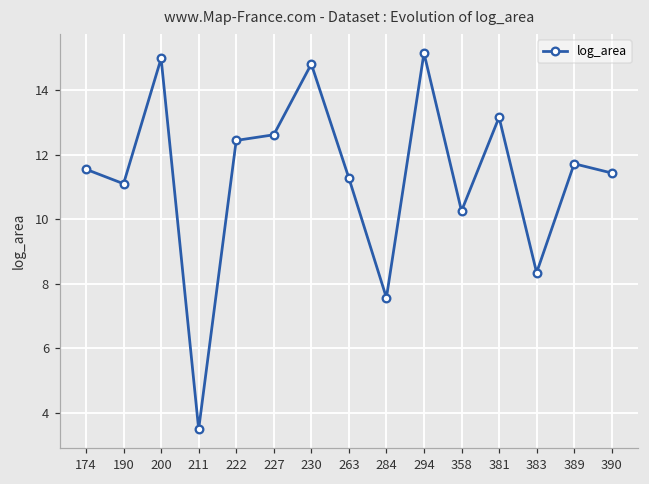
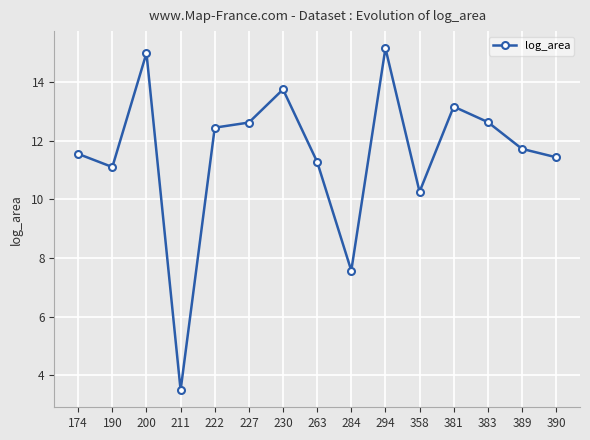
  {
    "174": 11.6,
    "190": 11.1,
    "200": 15.0,
    "211": 3.5,
    "222": 12.4,
    "227": 12.6,
-   "230": 14.8,
+   "230": 13.7,
    "263": 11.3,
    "284": 7.6,
    "294": 15.2,
    "358": 10.3,
    "381": 13.2,
-   "383": 8.3,
+   "383": 12.6,
    "389": 11.7,
    "390": 11.4
  }
